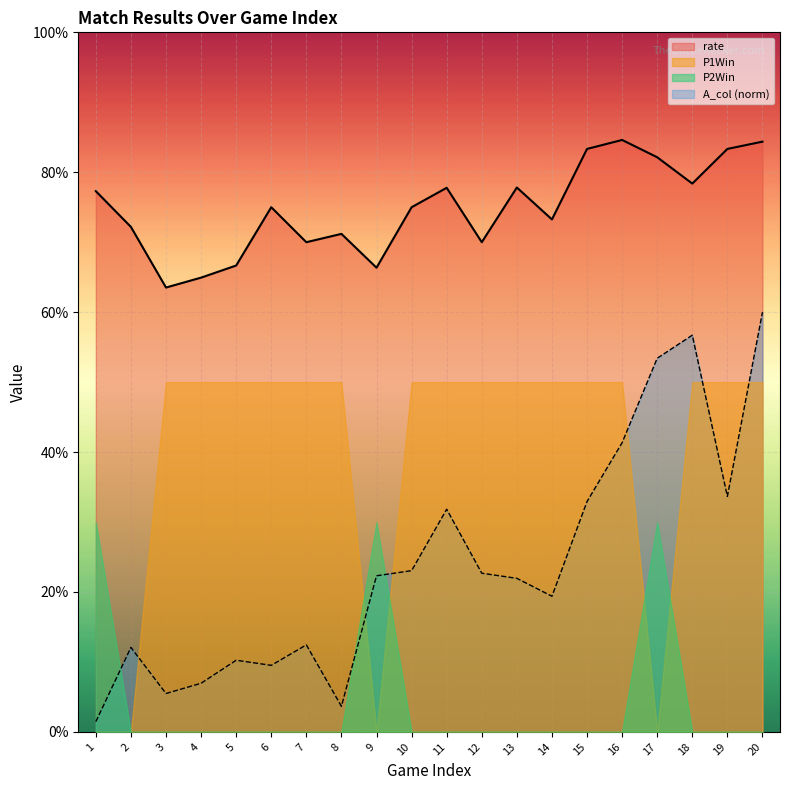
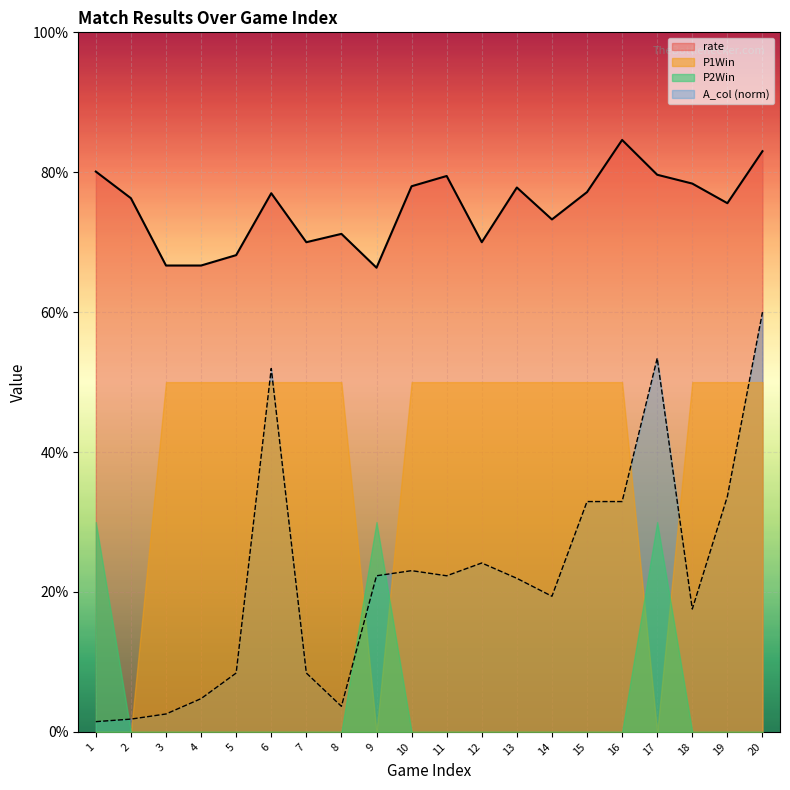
  {
    "rate": {
-     "1": "77%",
-     "2": "72%",
-     "3": "64%",
-     "4": "65%",
-     "5": "67%",
-     "6": "75%",
+     "1": "80%",
+     "2": "76%",
+     "3": "67%",
+     "4": "67%",
+     "5": "68%",
+     "6": "77%",
      "7": "70%",
      "8": "71%",
      "9": "66%",
-     "10": "75%",
-     "11": "78%",
+     "10": "78%",
+     "11": "79%",
      "12": "70%",
      "13": "78%",
      "14": "73%",
-     "15": "83%",
+     "15": "77%",
      "16": "85%",
-     "17": "82%",
+     "17": "80%",
      "18": "78%",
-     "19": "83%",
-     "20": "84%"
+     "19": "76%",
+     "20": "83%"
    },
    "P1Win": {
      "1": "0%",
      "3": "50%",
      "4": "50%",
      "5": "50%",
      "6": "50%",
      "7": "50%",
      "8": "50%",
      "9": "0%",
      "10": "50%",
      "11": "50%",
      "12": "50%",
      "13": "50%",
      "14": "50%",
      "15": "50%",
      "16": "50%",
      "17": "0%",
      "18": "50%",
      "19": "50%",
      "20": "50%"
    },
    "P2Win": {
      "1": "30%",
      "3": "0%",
      "4": "0%",
      "5": "0%",
      "6": "0%",
      "7": "0%",
      "8": "0%",
      "9": "30%",
      "10": "0%",
      "11": "0%",
      "12": "0%",
      "13": "0%",
      "14": "0%",
      "15": "0%",
      "16": "0%",
      "17": "30%",
      "18": "0%",
      "19": "0%",
      "20": "0%"
    },
    "A_col (norm)": {
      "1": "1%",
-     "2": "12%",
-     "3": "5%",
-     "4": "7%",
-     "5": "10%",
-     "6": "10%",
-     "7": "12%",
+     "2": "2%",
+     "3": "3%",
+     "4": "5%",
+     "5": "8%",
+     "6": "52%",
+     "7": "8%",
      "8": "4%",
      "9": "22%",
      "10": "23%",
-     "11": "32%",
-     "12": "23%",
+     "11": "22%",
+     "12": "24%",
      "13": "22%",
      "14": "19%",
      "15": "33%",
-     "16": "41%",
+     "16": "33%",
      "17": "53%",
-     "18": "57%",
+     "18": "18%",
      "19": "34%",
      "20": "60%"
    }
  }
